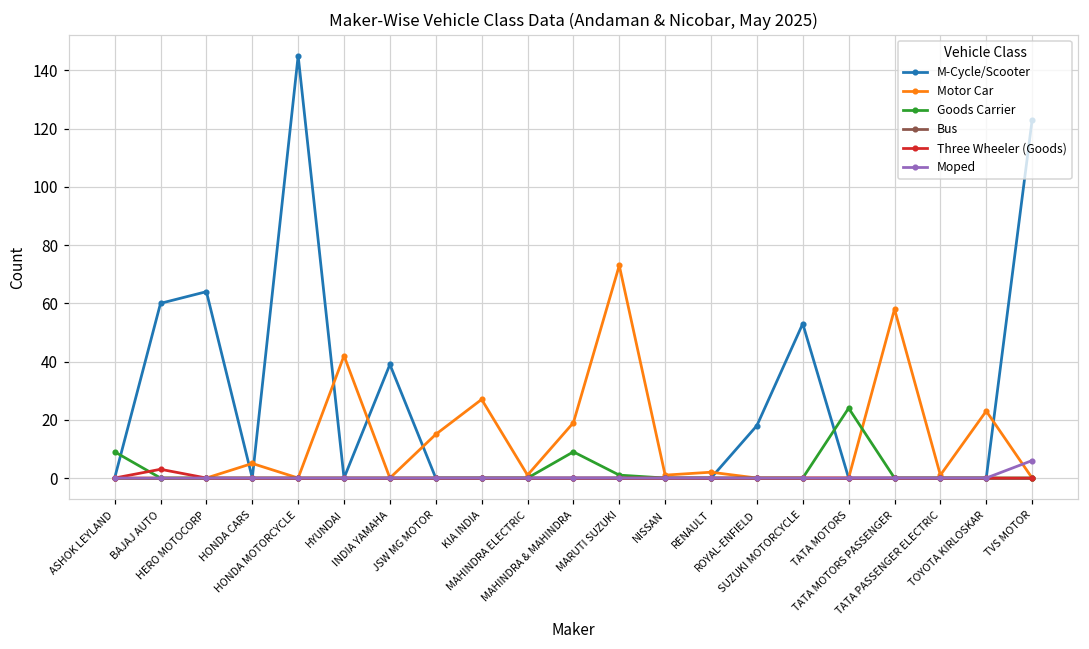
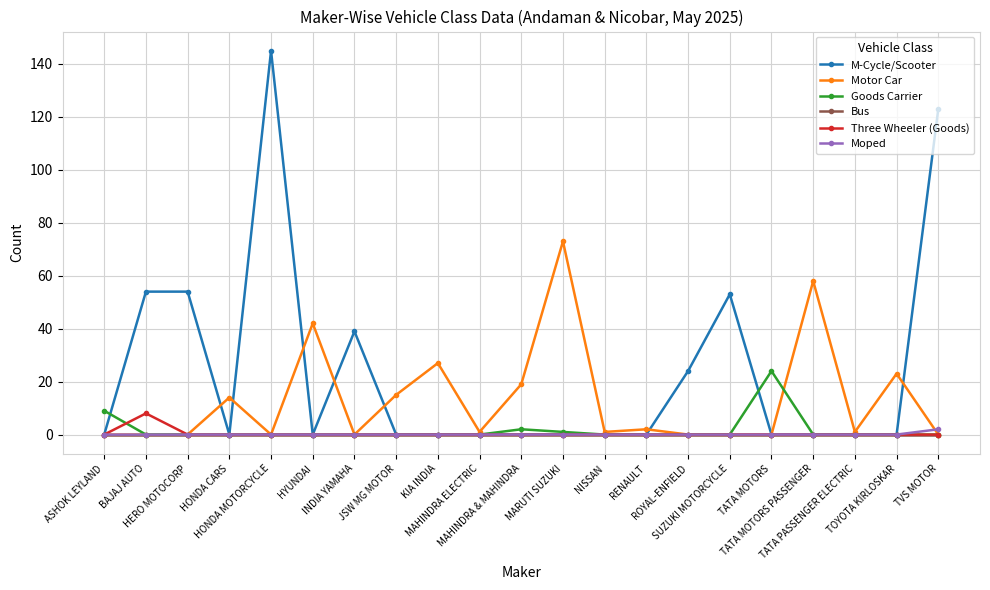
  {
    "M-Cycle/Scooter": {
-     "BAJAJ AUTO": 60,
-     "HERO MOTOCORP": 64,
+     "BAJAJ AUTO": 54,
+     "HERO MOTOCORP": 54,
      "HONDA MOTORCYCLE": 145,
      "INDIA YAMAHA": 39,
-     "ROYAL-ENFIELD": 18,
+     "ROYAL-ENFIELD": 24,
      "SUZUKI MOTORCYCLE": 53
    },
    "Motor Car": {
-     "HONDA CARS": 5,
+     "HONDA CARS": 14,
      "HYUNDAI": 42,
      "JSW MG MOTOR": 15,
      "KIA INDIA": 27,
      "MAHINDRA ELECTRIC": 1,
      "MAHINDRA & MAHINDRA": 19,
      "MARUTI SUZUKI": 73,
      "NISSAN": 1,
      "RENAULT": 2,
      "TATA MOTORS PASSENGER": 58,
      "TATA PASSENGER ELECTRIC": 1,
      "TOYOTA KIRLOSKAR": 23
    },
    "Goods Carrier": {
      "ASHOK LEYLAND": 9,
-     "MAHINDRA & MAHINDRA": 9,
+     "MAHINDRA & MAHINDRA": 2,
      "MARUTI SUZUKI": 1,
      "TATA MOTORS": 24
    },
    "Three Wheeler (Goods)": {
-     "BAJAJ AUTO": 3
+     "BAJAJ AUTO": 8
    },
    "Moped": {
-     "TVS MOTOR": 6
+     "TVS MOTOR": 2
    }
  }
